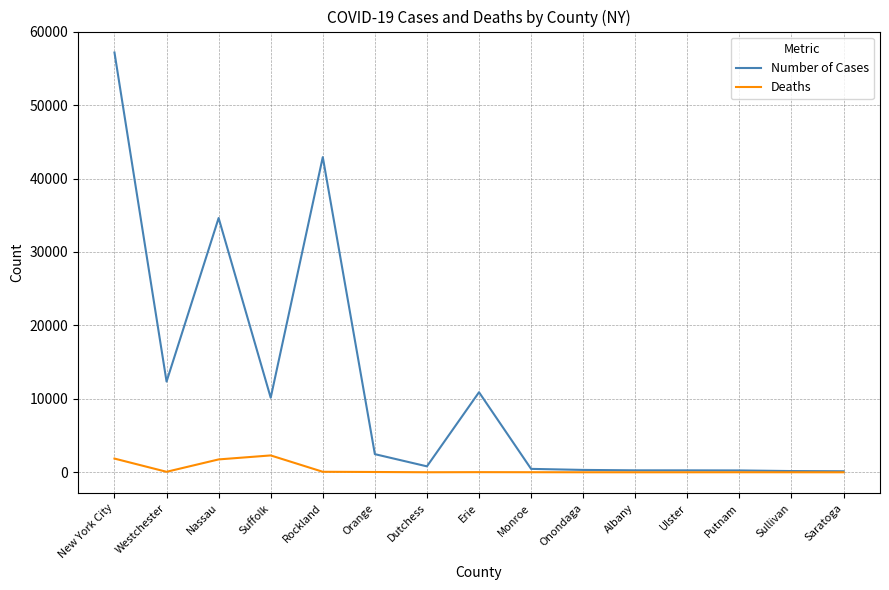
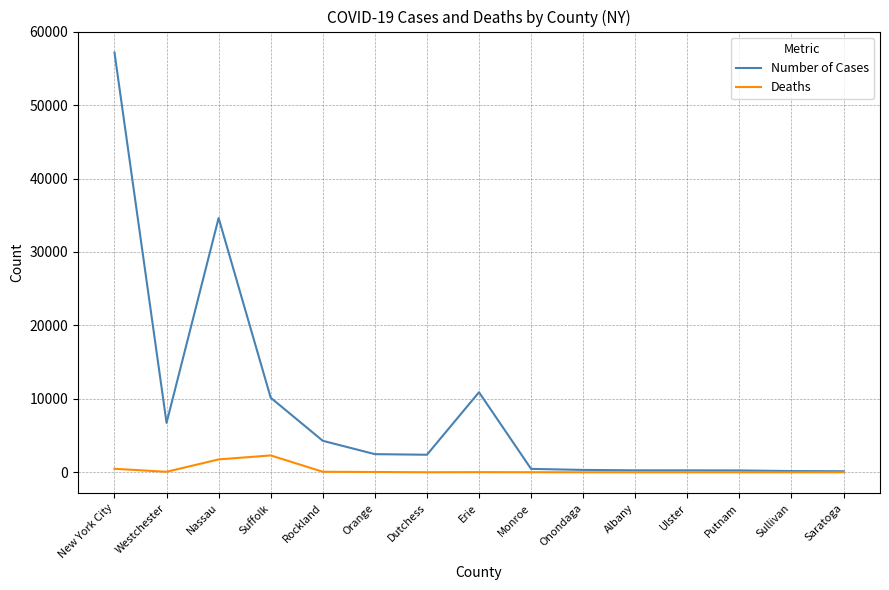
  {
    "Number of Cases": {
      "New York City": 57000,
-     "Westchester": 12000,
+     "Westchester": 7000,
      "Nassau": 35000,
      "Suffolk": 10000,
-     "Rockland": 43000,
+     "Rockland": 4000,
      "Orange": 2000,
-     "Dutchess": 1000,
+     "Dutchess": 2000,
      "Erie": 11000,
      "Monroe": 0
    },
    "Deaths": {
-     "New York City": 2000,
+     "New York City": 0,
      "Westchester": 0,
      "Nassau": 2000,
      "Suffolk": 2000,
      "Rockland": 0,
      "Orange": 0,
      "Dutchess": 0,
      "Erie": 0,
      "Monroe": 0
    }
  }
